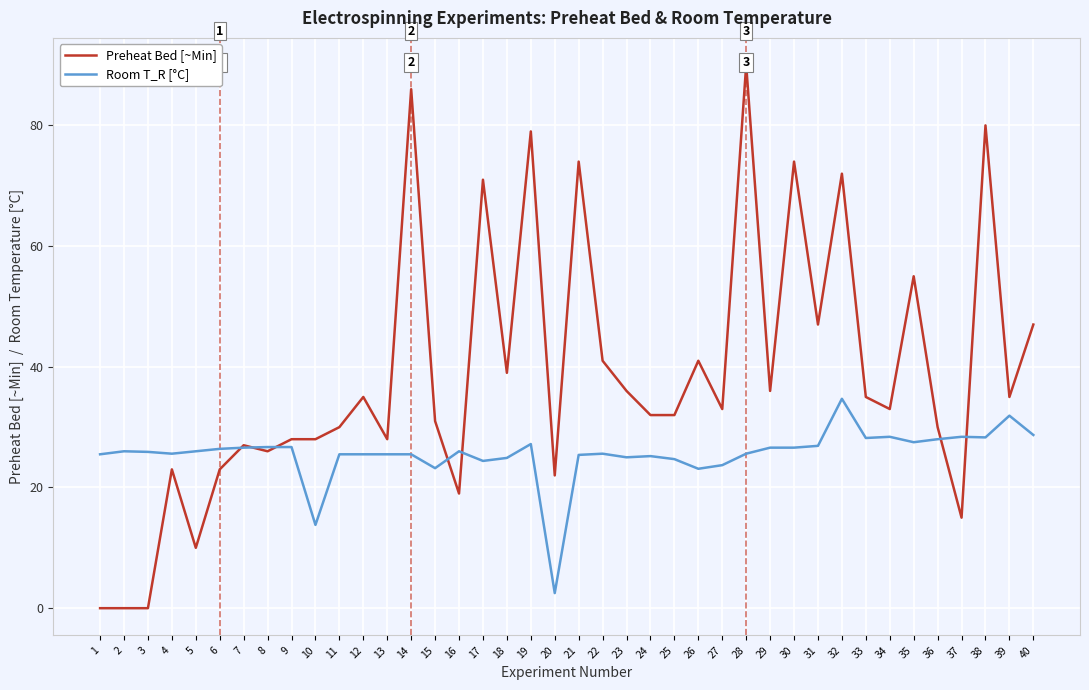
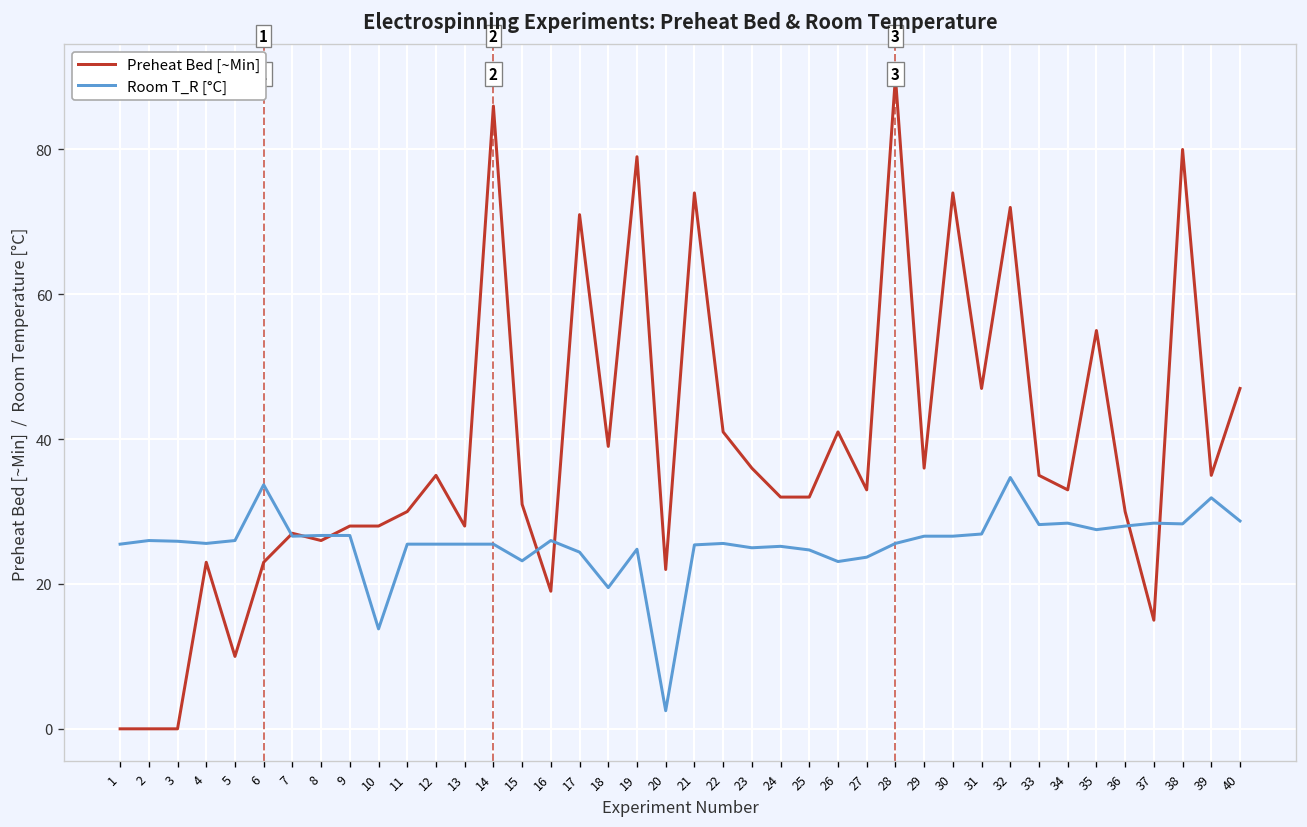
  {
    "Preheat Bed [~Min]": {
      "1": 0,
      "2": 0,
      "3": 0,
      "4": 23,
      "5": 10,
      "6": 23,
      "8": 26,
      "9": 28,
      "10": 28,
      "11": 30,
      "12": 35,
      "13": 28,
      "15": 31,
      "16": 19,
      "17": 71,
      "18": 39,
      "19": 79,
      "20": 22,
      "21": 74,
      "22": 41,
      "23": 36,
      "24": 32,
      "25": 32,
      "26": 41,
      "27": 33,
      "29": 36,
      "30": 74,
      "31": 47,
      "32": 72,
      "33": 35,
      "34": 33,
      "35": 55,
      "36": 30,
      "37": 15,
      "38": 80,
      "39": 35,
      "40": 47
    },
    "Room T_R [°C]": {
      "1": 26,
      "2": 26,
      "3": 26,
      "4": 26,
      "5": 26,
-     "6": 26,
+     "6": 34,
      "8": 27,
      "9": 27,
      "10": 14,
      "11": 26,
      "12": 26,
      "13": 26,
      "14": 26,
      "15": 23,
      "16": 26,
      "17": 24,
-     "18": 25,
-     "19": 27,
+     "18": 20,
+     "19": 25,
      "20": 3,
      "21": 25,
      "22": 26,
      "23": 25,
      "24": 25,
      "25": 25,
      "26": 23,
      "27": 24,
      "28": 26,
      "29": 27,
      "30": 27,
      "31": 27,
      "32": 35,
      "33": 28,
      "34": 28,
      "35": 28,
      "36": 28,
      "37": 28,
      "38": 28,
      "39": 32,
      "40": 29
    }
  }
